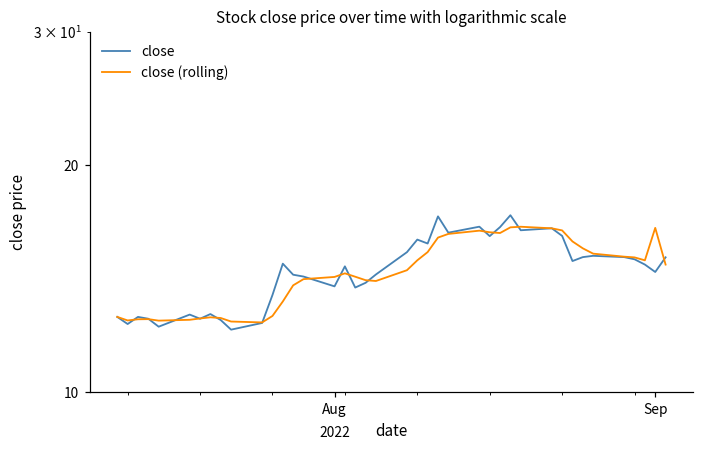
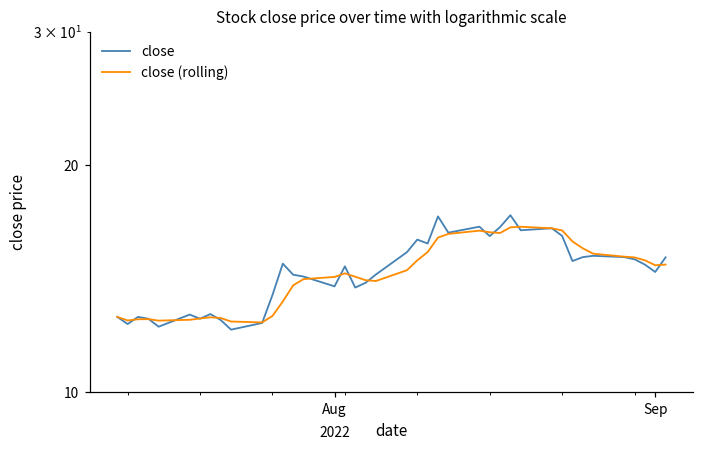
  {
    "close": {
      "Aug": 13.8,
      "Sep": 14.4
    },
    "close (rolling)": {
      "Aug": 14.2,
-     "Sep": 16.5
+     "Sep": 14.7
    }
  }
